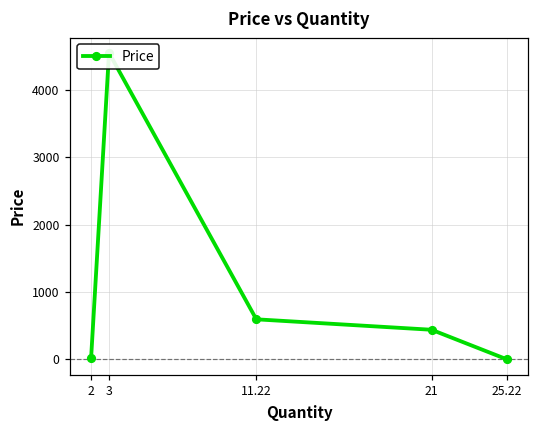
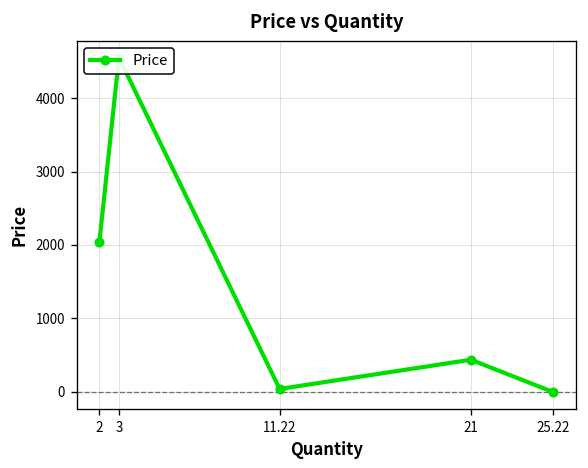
  {
-   "2": 0,
-   "11.22": 600,
+   "2": 2000,
+   "11.22": 0,
    "21": 400,
    "25.22": 0
  }
